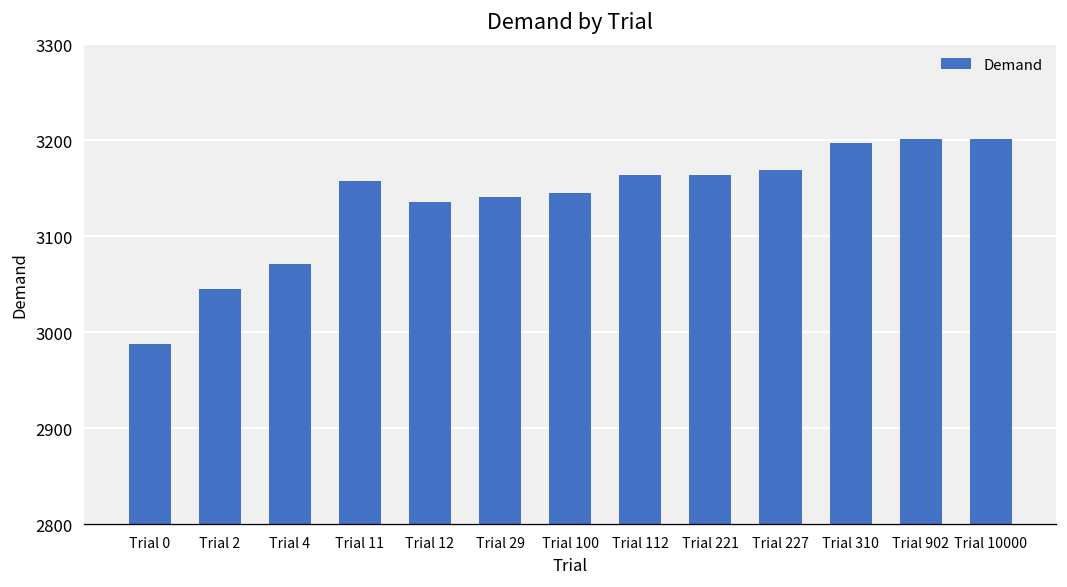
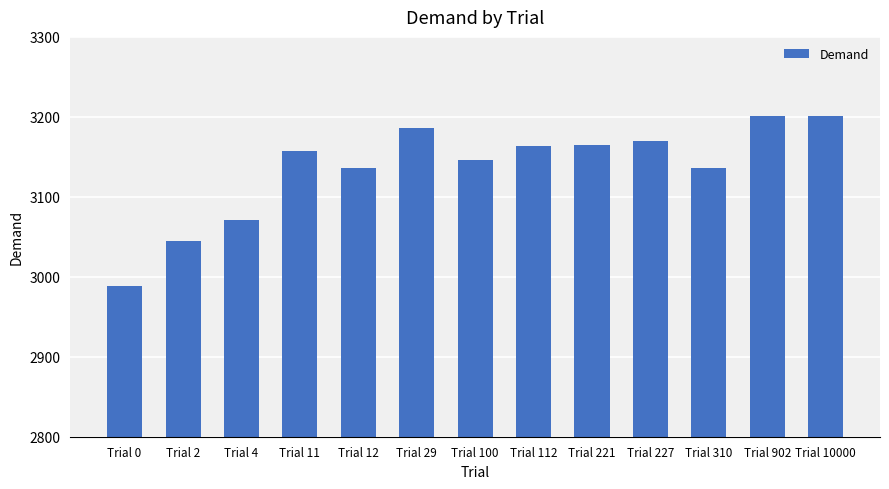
  {
    "Trial 0": 2990,
    "Trial 2": 3040,
    "Trial 4": 3070,
    "Trial 11": 3160,
    "Trial 12": 3140,
-   "Trial 29": 3140,
+   "Trial 29": 3190,
    "Trial 100": 3150,
    "Trial 112": 3160,
    "Trial 221": 3160,
    "Trial 227": 3170,
-   "Trial 310": 3200,
+   "Trial 310": 3140,
    "Trial 902": 3200,
    "Trial 10000": 3200
  }
